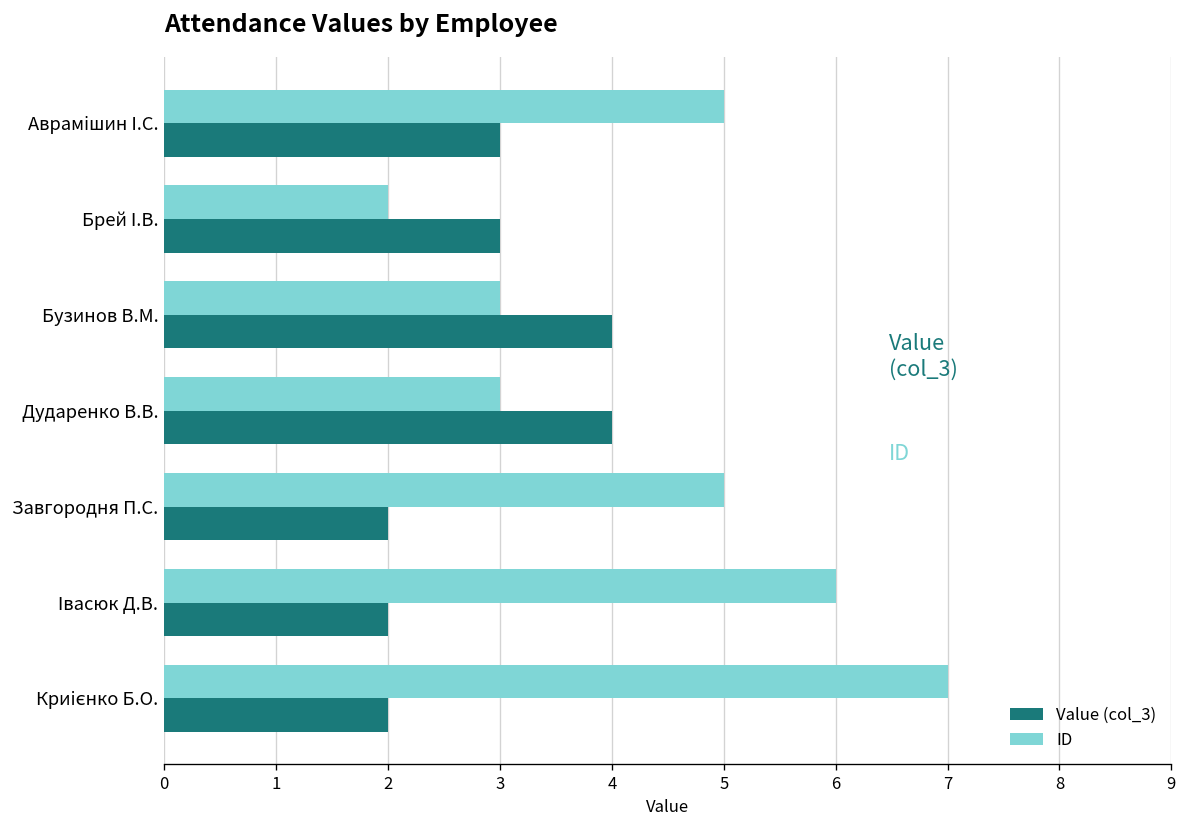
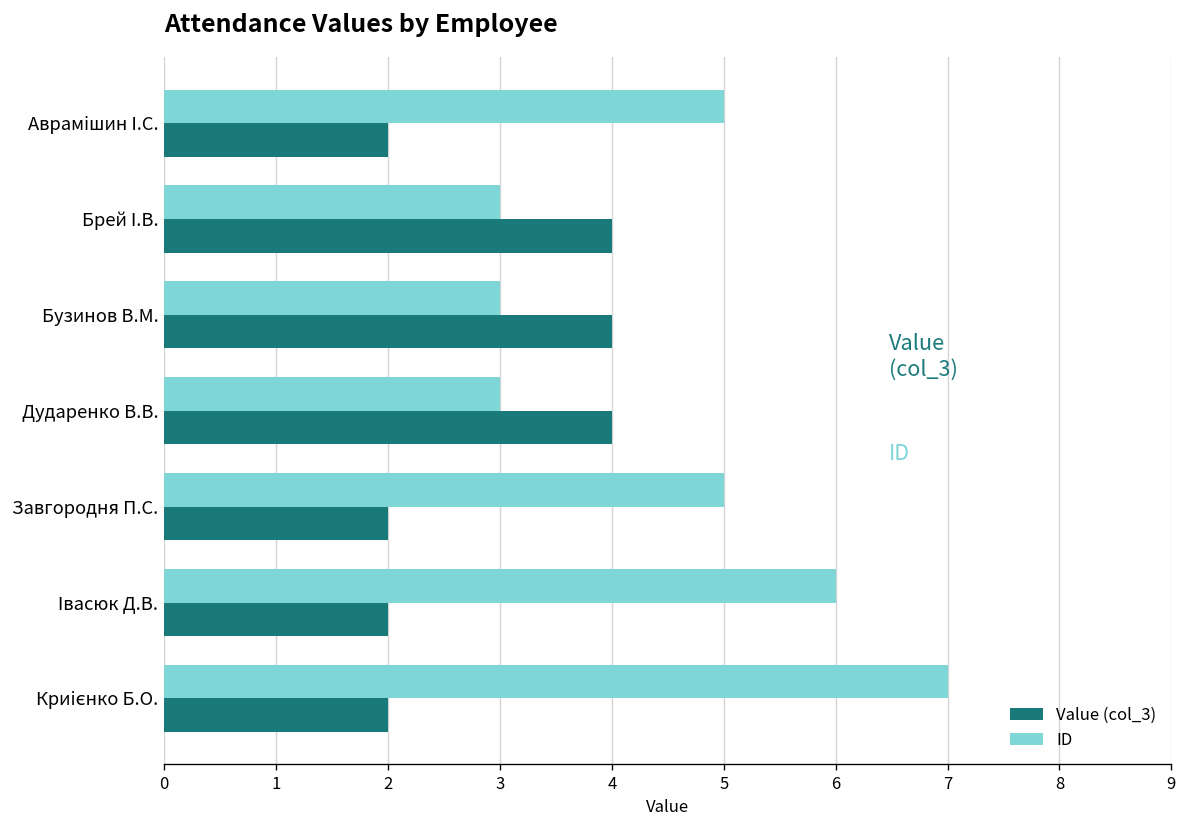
  {
    "Value (col_3)": {
-     "Аврамішин І.С.": 3,
-     "Брей І.В.": 3,
+     "Аврамішин І.С.": 2,
+     "Брей І.В.": 4,
      "Бузинов В.М.": 4,
      "Дударенко В.В.": 4,
      "Завгородня П.С.": 2,
      "Івасюк Д.В.": 2,
      "Криієнко Б.О.": 2
    },
    "ID": {
      "Аврамішин І.С.": 5,
-     "Брей І.В.": 2,
+     "Брей І.В.": 3,
      "Бузинов В.М.": 3,
      "Дударенко В.В.": 3,
      "Завгородня П.С.": 5,
      "Івасюк Д.В.": 6,
      "Криієнко Б.О.": 7
    }
  }
